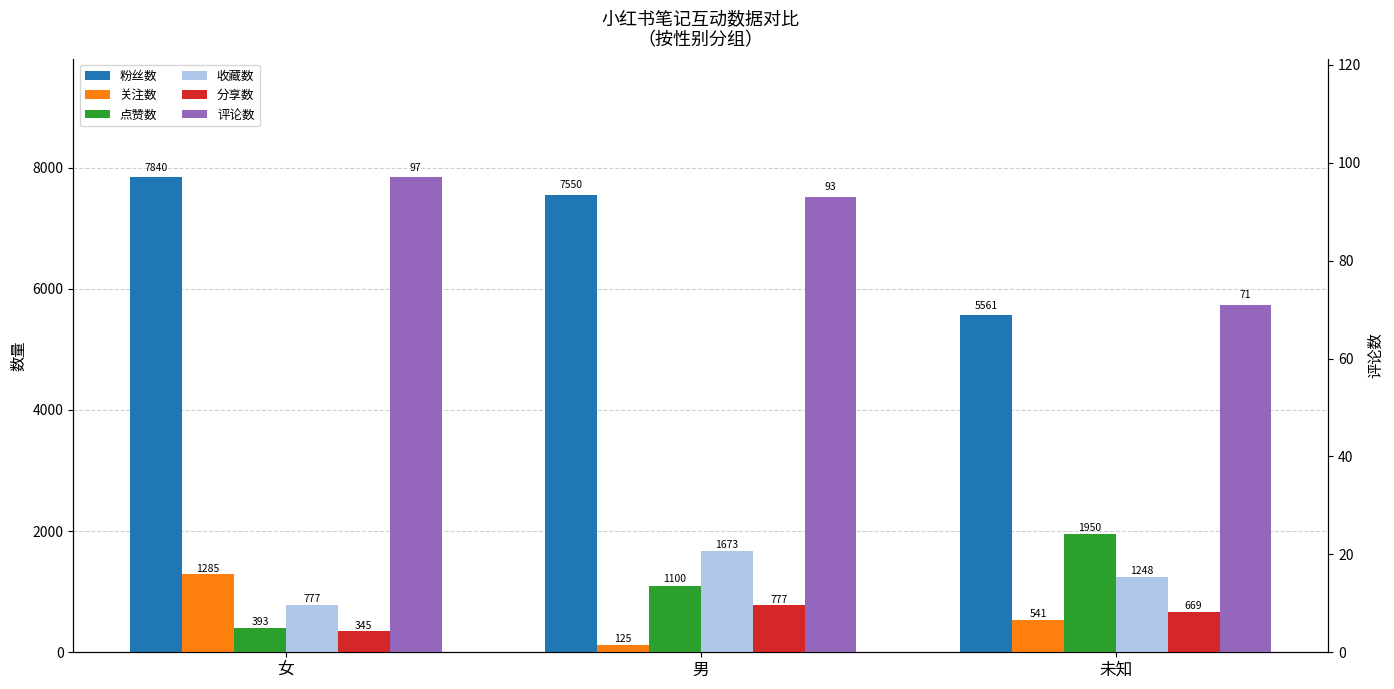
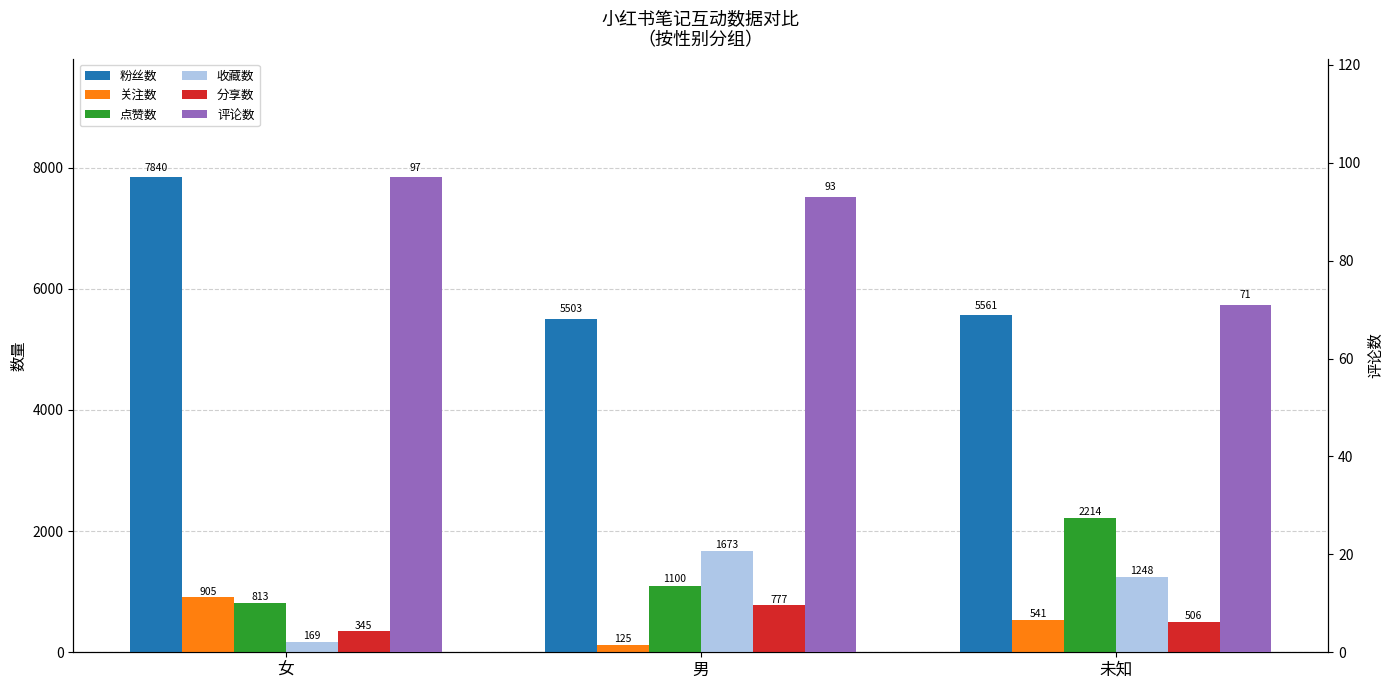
  {
    "粉丝数": {
      "女": 7840,
-     "男": 7550,
+     "男": 5503,
      "未知": 5561
    },
    "关注数": {
-     "女": 1285,
+     "女": 905,
      "男": 125,
      "未知": 541
    },
    "点赞数": {
-     "女": 393,
+     "女": 813,
      "男": 1100,
-     "未知": 1950
+     "未知": 2214
    },
    "收藏数": {
-     "女": 777,
+     "女": 169,
      "男": 1673,
      "未知": 1248
    },
    "分享数": {
      "女": 345,
      "男": 777,
-     "未知": 669
+     "未知": 506
    },
    "评论数": {
      "女": 97,
      "男": 93,
      "未知": 71
    }
  }
